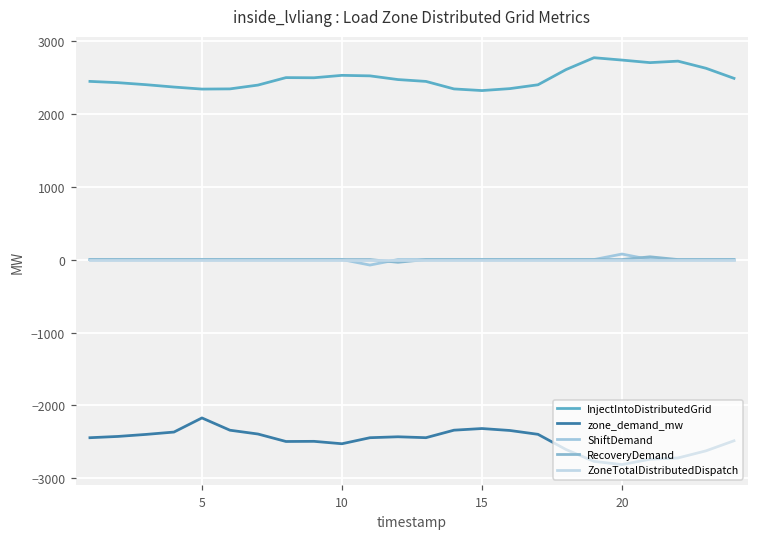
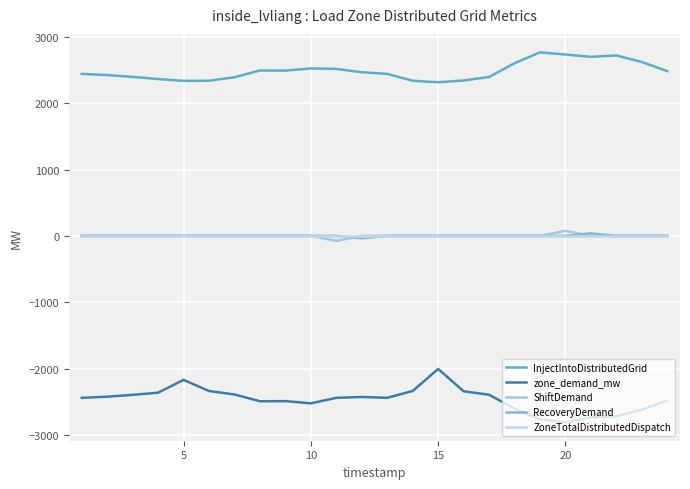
  {
    "zone_demand_mw": {
      "5": -2200,
      "10": -2500,
-     "15": -2300
+     "15": -2000
    }
  }
